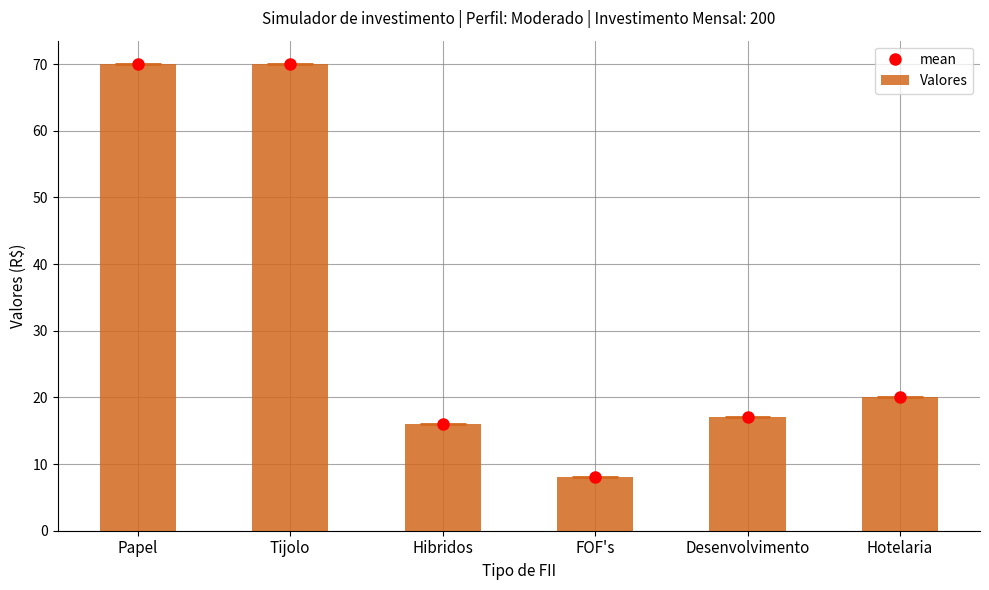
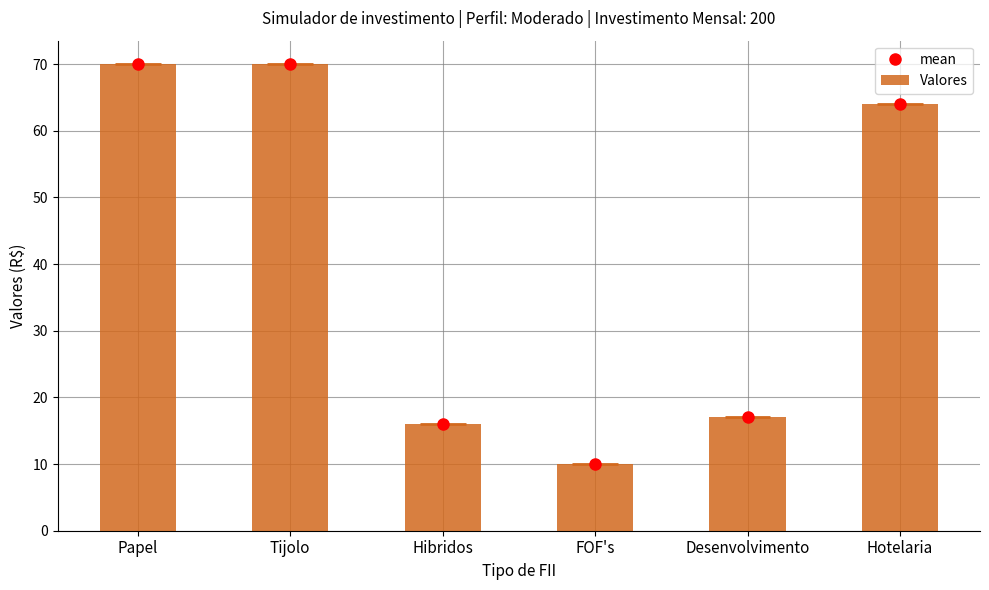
  {
    "Valores": {
      "Papel": 70,
      "Tijolo": 70,
      "Hibridos": 16,
-     "FOF's": 8,
+     "FOF's": 10,
      "Desenvolvimento": 17,
-     "Hotelaria": 20
+     "Hotelaria": 64
    }
  }
